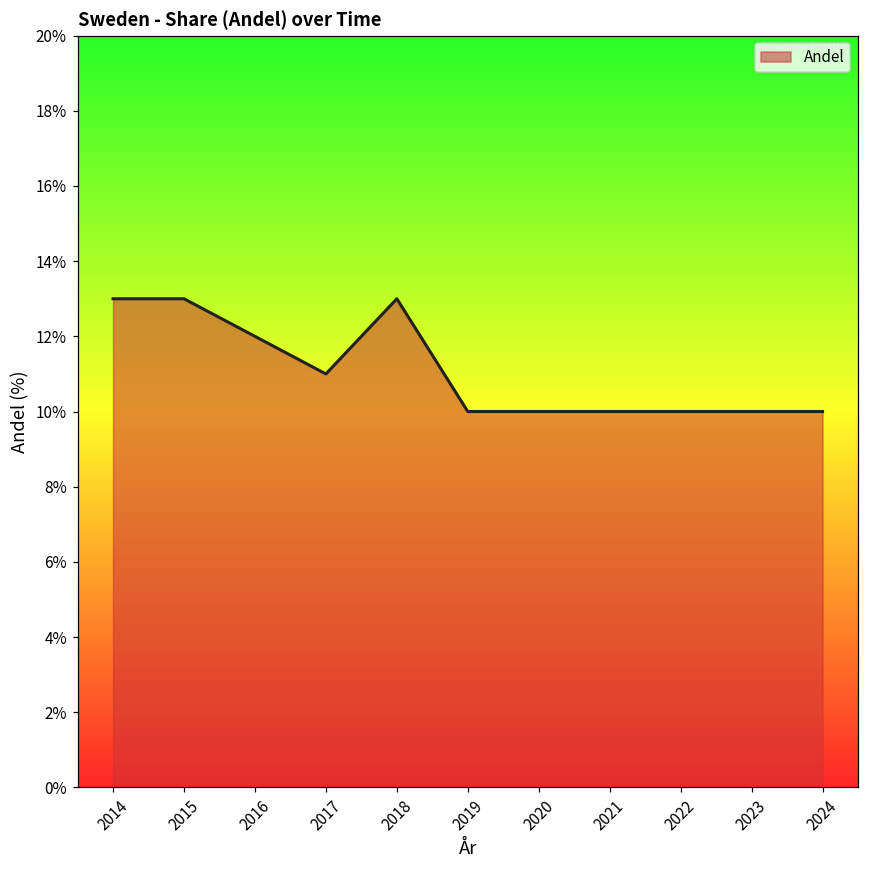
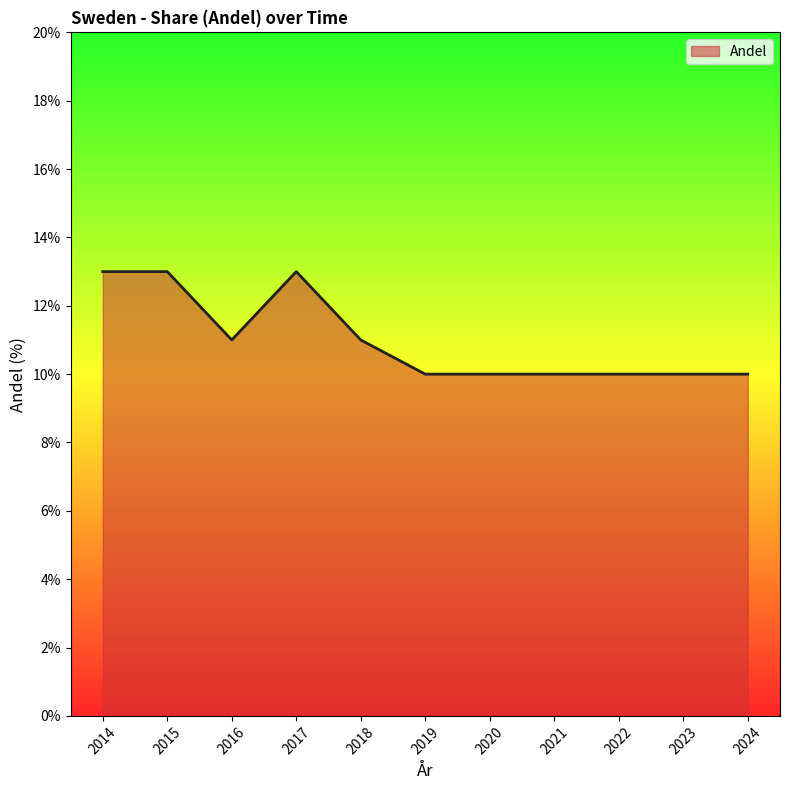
  {
    "2014": "13%",
    "2015": "13%",
-   "2016": "12%",
-   "2017": "11%",
-   "2018": "13%",
+   "2016": "11%",
+   "2017": "13%",
+   "2018": "11%",
    "2019": "10%",
    "2020": "10%",
    "2021": "10%",
    "2022": "10%",
    "2023": "10%",
    "2024": "10%"
  }
